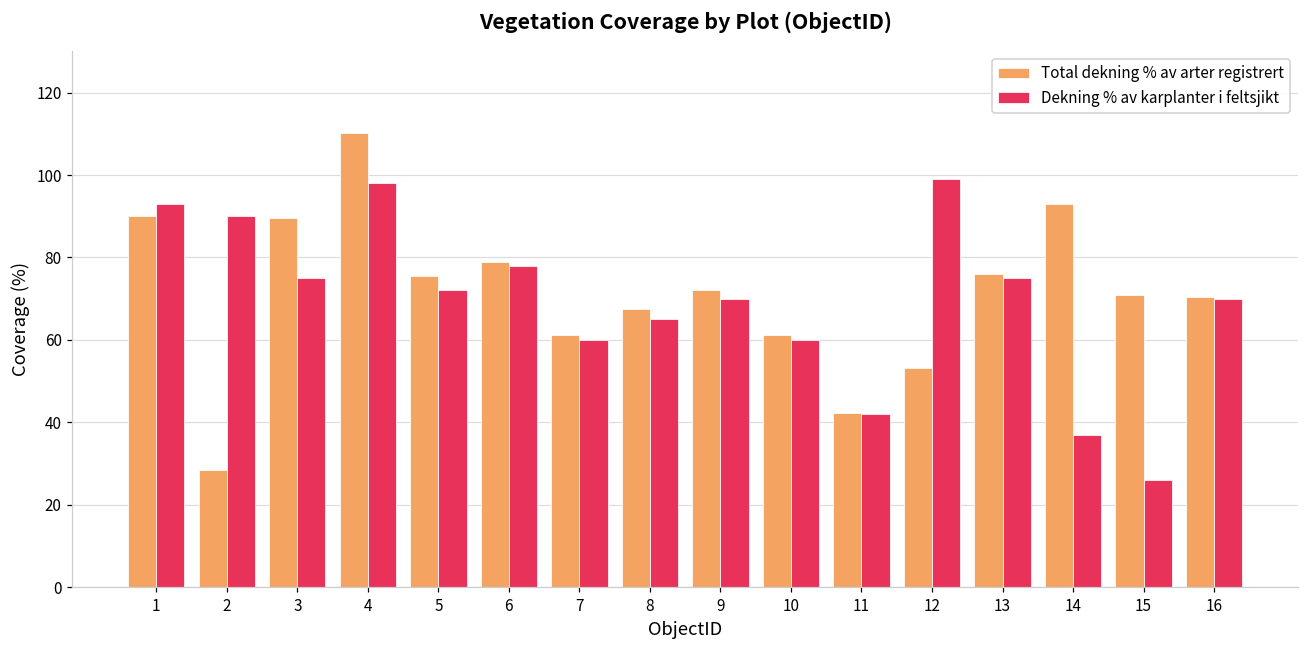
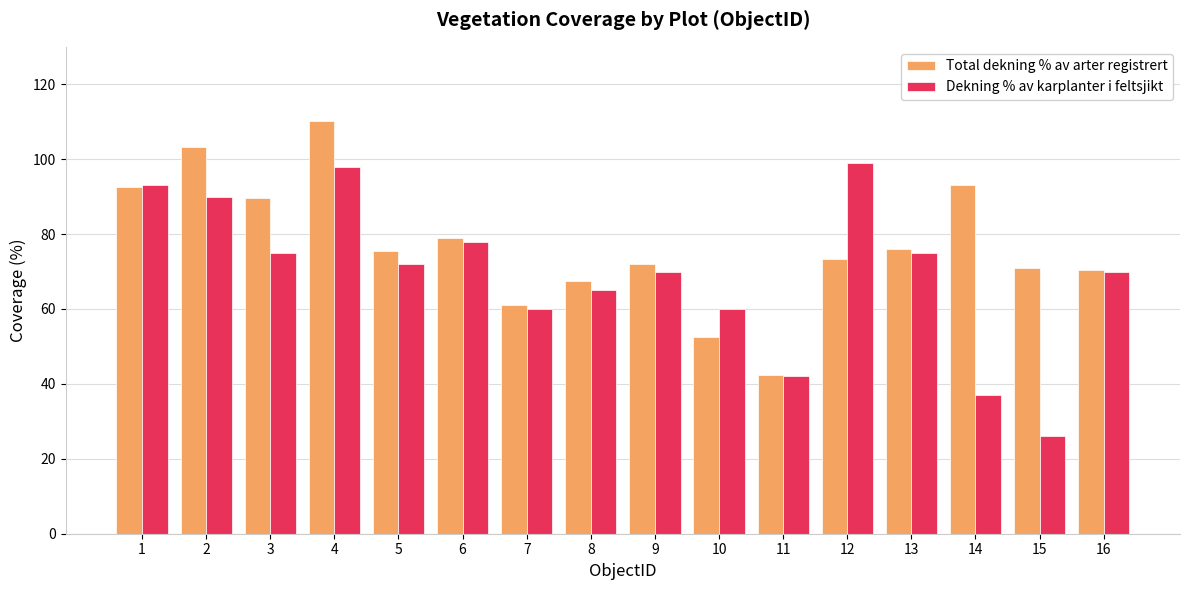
  {
    "Total dekning % av arter registrert": {
-     "1": 90,
-     "2": 29,
+     "1": 93,
+     "2": 103,
      "3": 90,
      "4": 110,
      "5": 75,
      "6": 79,
      "7": 61,
      "8": 67,
      "9": 72,
-     "10": 61,
+     "10": 52,
      "11": 42,
-     "12": 53,
+     "12": 73,
      "13": 76,
      "14": 93,
      "15": 71,
      "16": 70
    },
    "Dekning % av karplanter i feltsjikt": {
      "1": 93,
      "2": 90,
      "3": 75,
      "4": 98,
      "5": 72,
      "6": 78,
      "7": 60,
      "8": 65,
      "9": 70,
      "10": 60,
      "11": 42,
      "12": 99,
      "13": 75,
      "14": 37,
      "15": 26,
      "16": 70
    }
  }
